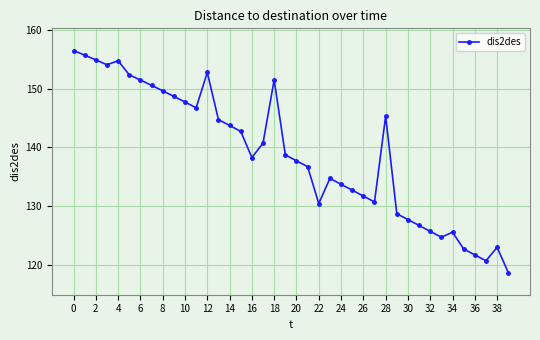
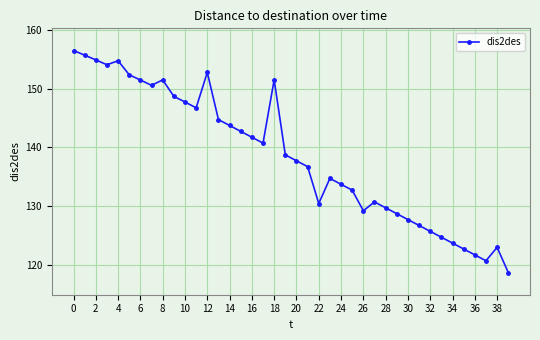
  {
    "0": 156,
    "2": 155,
    "4": 155,
    "6": 151,
-   "8": 150,
+   "8": 151,
    "10": 148,
    "12": 153,
    "14": 144,
-   "16": 138,
+   "16": 142,
    "18": 152,
    "20": 138,
    "22": 130,
    "24": 134,
-   "26": 132,
-   "28": 145,
+   "26": 129,
+   "28": 130,
    "30": 128,
    "32": 126,
-   "34": 126,
+   "34": 124,
    "36": 122,
    "38": 123
  }
